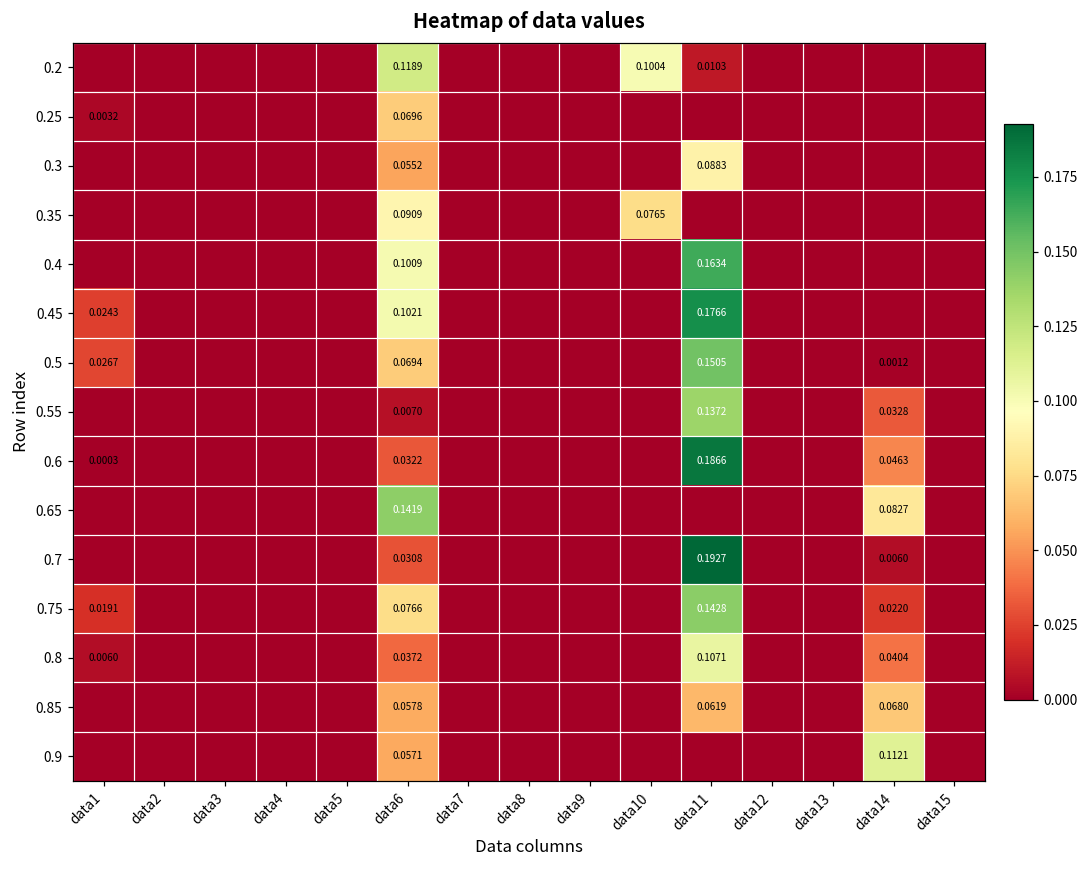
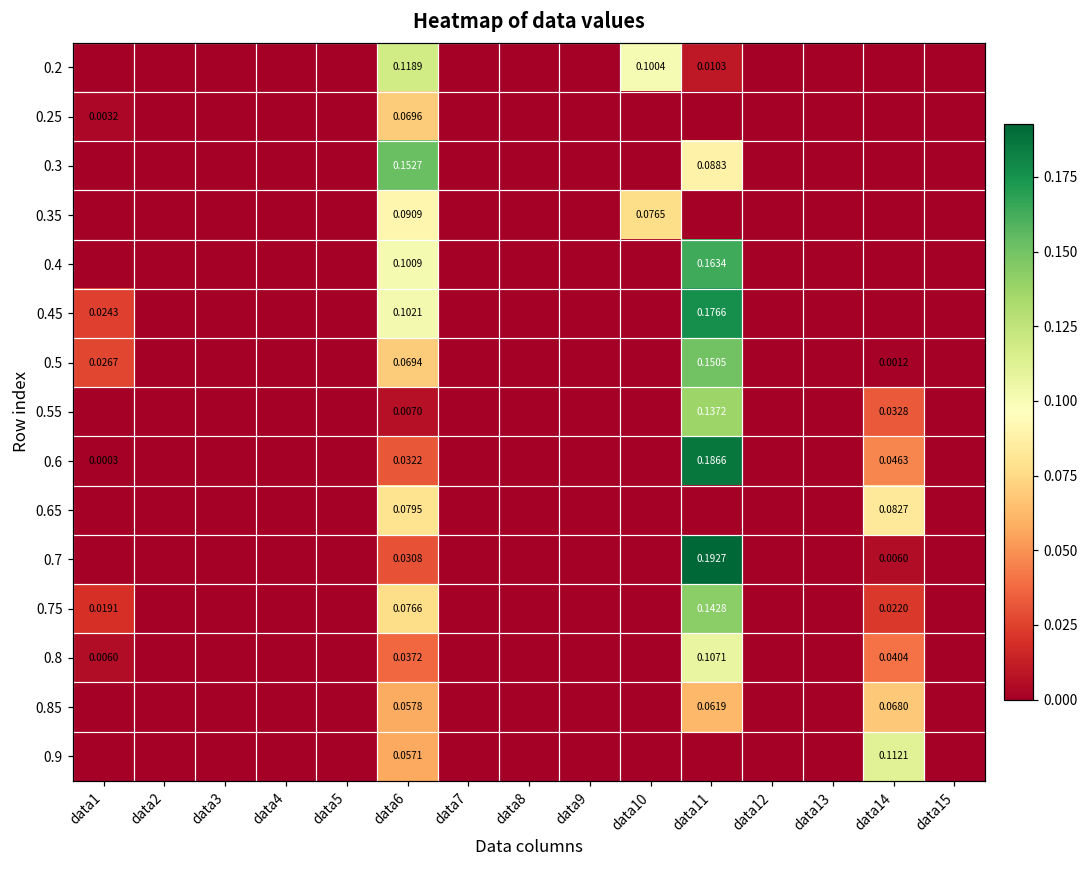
  {
    "0.2": {
      "data6": 0.1189,
      "data10": 0.1004,
      "data11": 0.0103
    },
    "0.25": {
      "data1": 0.0032,
      "data6": 0.0696
    },
    "0.3": {
-     "data6": 0.0552,
+     "data6": 0.1527,
      "data11": 0.0883
    },
    "0.35": {
      "data6": 0.0909,
      "data10": 0.0765
    },
    "0.4": {
      "data6": 0.1009,
      "data11": 0.1634
    },
    "0.45": {
      "data1": 0.0243,
      "data6": 0.1021,
      "data11": 0.1766
    },
    "0.5": {
      "data1": 0.0267,
      "data6": 0.0694,
      "data11": 0.1505,
      "data14": 0.0012
    },
    "0.55": {
      "data6": 0.0070,
      "data11": 0.1372,
      "data14": 0.0328
    },
    "0.6": {
      "data1": 0.0003,
      "data6": 0.0322,
      "data11": 0.1866,
      "data14": 0.0463
    },
    "0.65": {
-     "data6": 0.1419,
+     "data6": 0.0795,
      "data14": 0.0827
    },
    "0.7": {
      "data6": 0.0308,
      "data11": 0.1927,
      "data14": 0.0060
    },
    "0.75": {
      "data1": 0.0191,
      "data6": 0.0766,
      "data11": 0.1428,
      "data14": 0.0220
    },
    "0.8": {
      "data1": 0.0060,
      "data6": 0.0372,
      "data11": 0.1071,
      "data14": 0.0404
    },
    "0.85": {
      "data6": 0.0578,
      "data11": 0.0619,
      "data14": 0.0680
    },
    "0.9": {
      "data6": 0.0571,
      "data14": 0.1121
    }
  }
